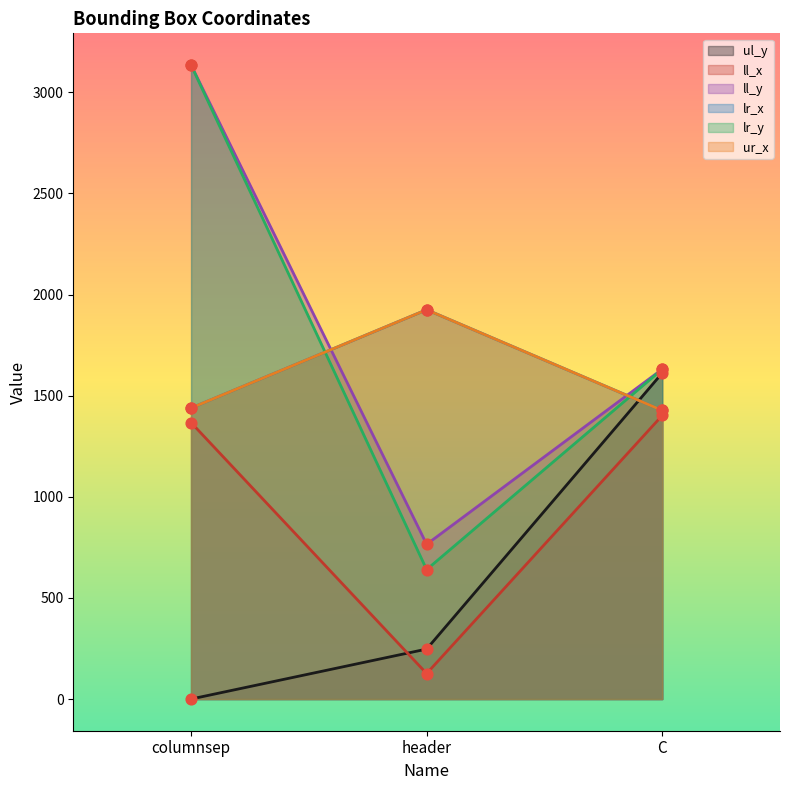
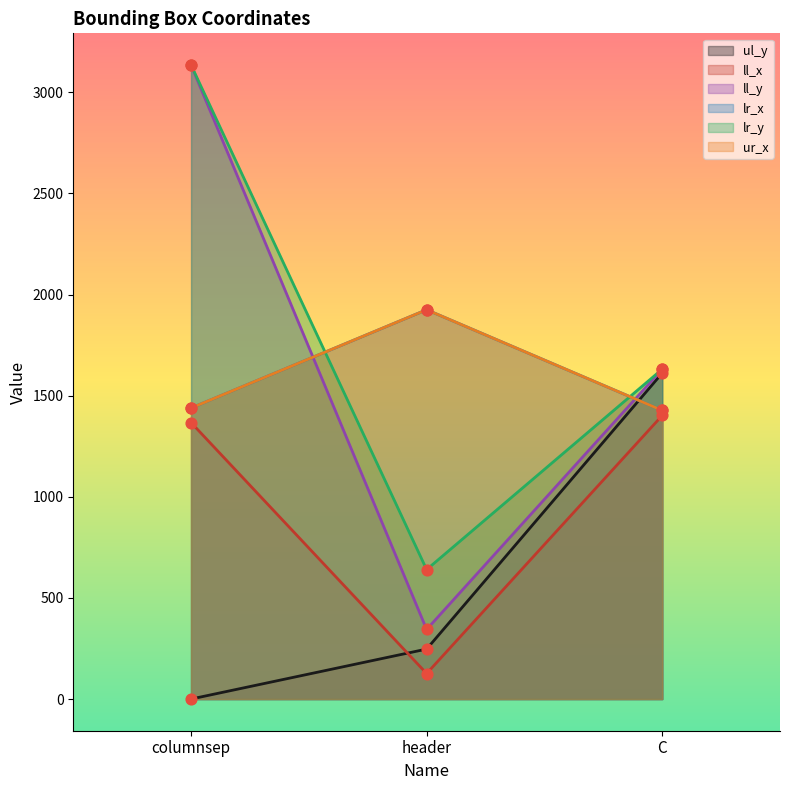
  {
    "ul_y": {
      "columnsep": 0,
      "header": 250,
      "C": 1610
    },
    "ll_y": {
-     "header": 770
+     "header": 340
    },
    "lr_y": {
      "header": 640
    }
  }
